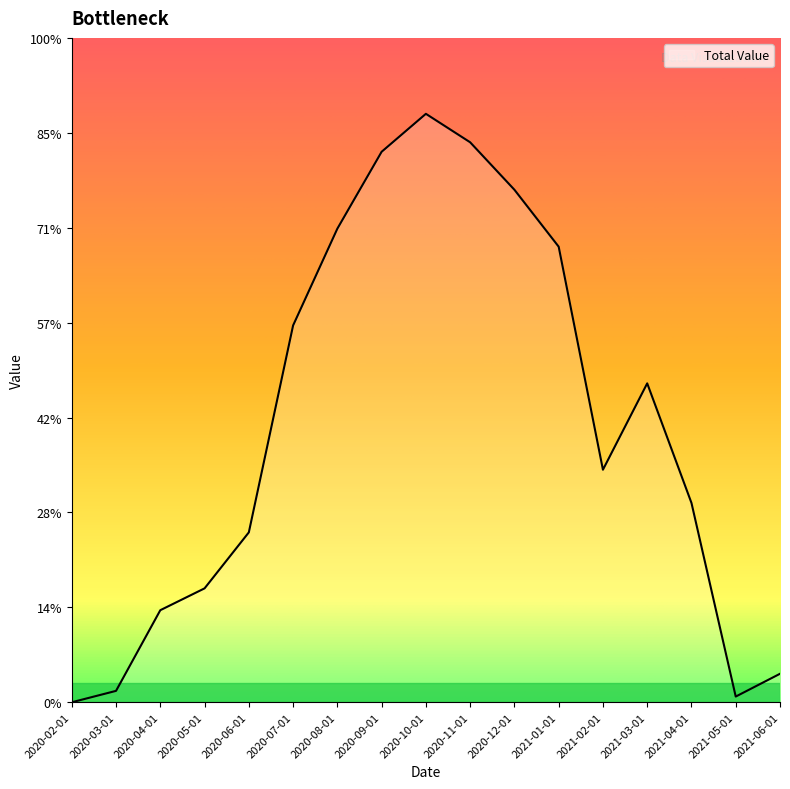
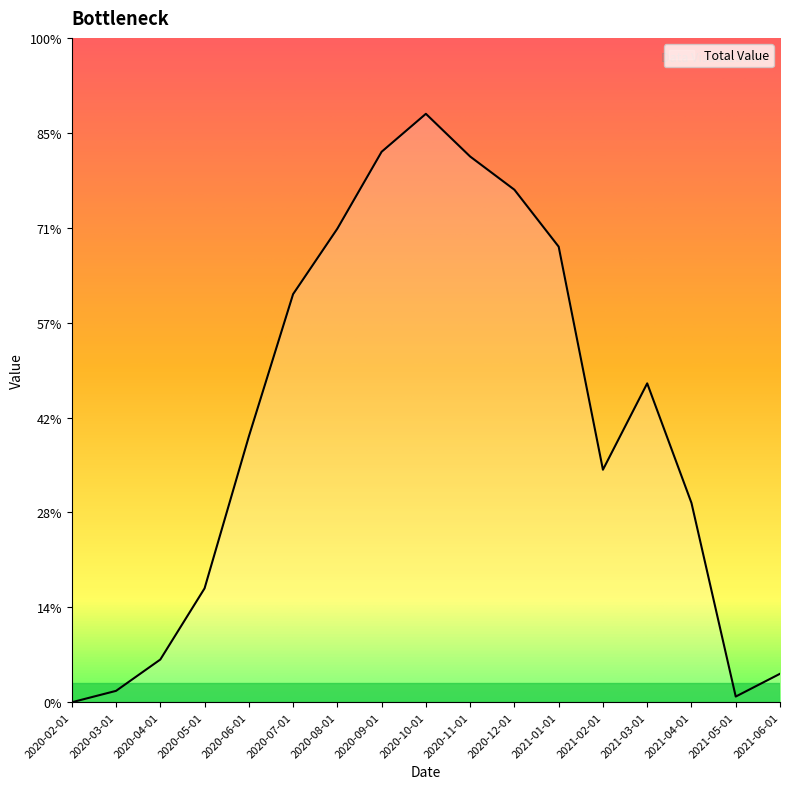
  {
-   "2020-04-01": "14%",
+   "2020-04-01": "6%",
    "2020-05-01": "17%",
-   "2020-06-01": "26%",
-   "2020-07-01": "57%",
+   "2020-06-01": "40%",
+   "2020-07-01": "61%",
    "2020-08-01": "71%",
    "2020-09-01": "83%",
    "2020-10-01": "89%",
-   "2020-11-01": "84%",
+   "2020-11-01": "82%",
    "2020-12-01": "77%",
    "2021-01-01": "69%",
    "2021-02-01": "35%",
    "2021-03-01": "48%",
    "2021-04-01": "30%",
    "2021-06-01": "4%"
  }
